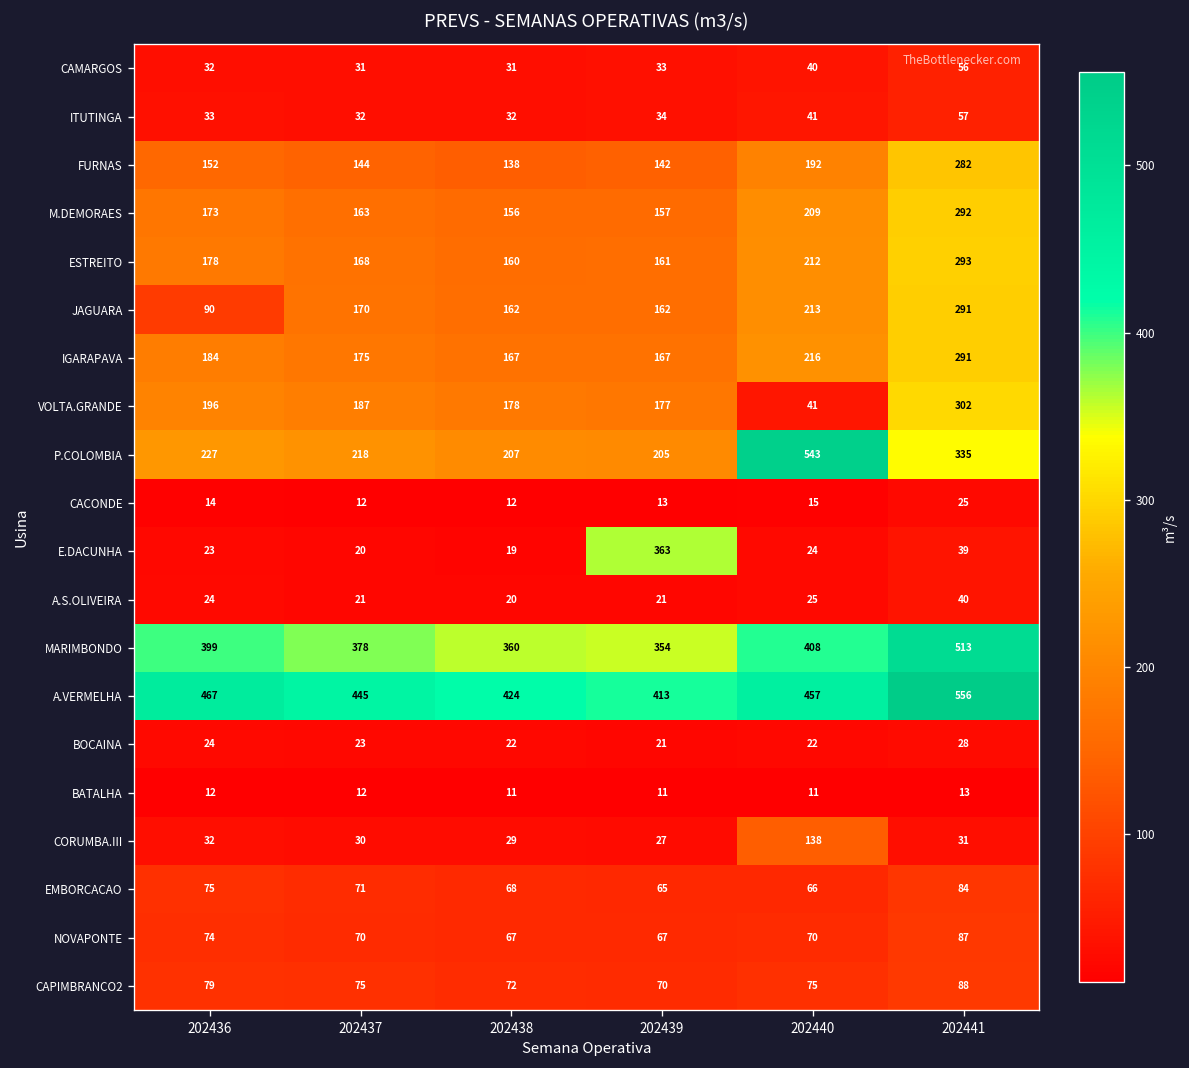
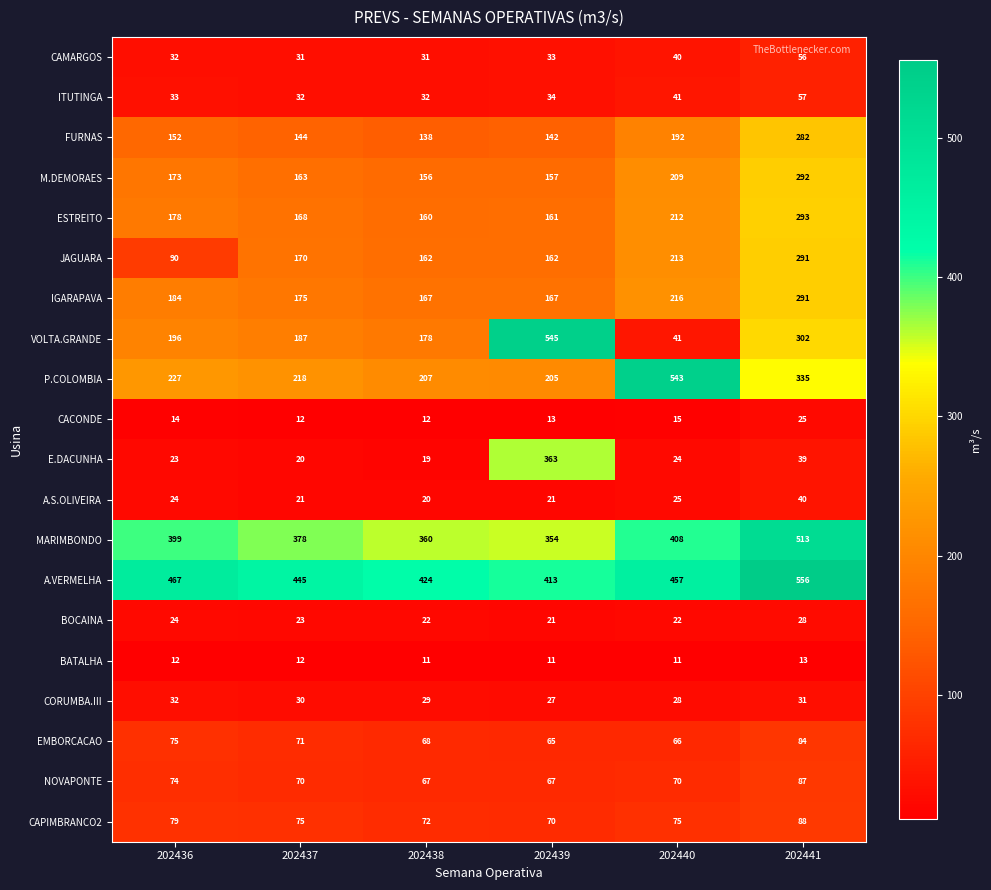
  {
    "CAMARGOS": {
      "202436": 32,
      "202437": 31,
      "202438": 31,
      "202439": 33,
      "202440": 40
    },
    "ITUTINGA": {
      "202436": 33,
      "202437": 32,
      "202438": 32,
      "202439": 34,
      "202440": 41,
      "202441": 57
    },
    "FURNAS": {
      "202436": 152,
      "202437": 144,
      "202438": 138,
      "202439": 142,
      "202440": 192,
      "202441": 282
    },
    "M.DEMORAES": {
      "202436": 173,
      "202437": 163,
      "202438": 156,
      "202439": 157,
      "202440": 209,
      "202441": 292
    },
    "ESTREITO": {
      "202436": 178,
      "202437": 168,
      "202438": 160,
      "202439": 161,
      "202440": 212,
      "202441": 293
    },
    "JAGUARA": {
      "202436": 90,
      "202437": 170,
      "202438": 162,
      "202439": 162,
      "202440": 213,
      "202441": 291
    },
    "IGARAPAVA": {
      "202436": 184,
      "202437": 175,
      "202438": 167,
      "202439": 167,
      "202440": 216,
      "202441": 291
    },
    "VOLTA.GRANDE": {
      "202436": 196,
      "202437": 187,
      "202438": 178,
-     "202439": 177,
+     "202439": 545,
      "202440": 41,
      "202441": 302
    },
    "P.COLOMBIA": {
      "202436": 227,
      "202437": 218,
      "202438": 207,
      "202439": 205,
      "202440": 543,
      "202441": 335
    },
    "CACONDE": {
      "202436": 14,
      "202437": 12,
      "202438": 12,
      "202439": 13,
      "202440": 15,
      "202441": 25
    },
    "E.DACUNHA": {
      "202436": 23,
      "202437": 20,
      "202438": 19,
      "202439": 363,
      "202440": 24,
      "202441": 39
    },
    "A.S.OLIVEIRA": {
      "202436": 24,
      "202437": 21,
      "202438": 20,
      "202439": 21,
      "202440": 25,
      "202441": 40
    },
    "MARIMBONDO": {
      "202436": 399,
      "202437": 378,
      "202438": 360,
      "202439": 354,
      "202440": 408,
      "202441": 513
    },
    "A.VERMELHA": {
      "202436": 467,
      "202437": 445,
      "202438": 424,
      "202439": 413,
      "202440": 457,
      "202441": 556
    },
    "BOCAINA": {
      "202436": 24,
      "202437": 23,
      "202438": 22,
      "202439": 21,
      "202440": 22,
      "202441": 28
    },
    "BATALHA": {
      "202436": 12,
      "202437": 12,
      "202438": 11,
      "202439": 11,
      "202440": 11,
      "202441": 13
    },
    "CORUMBA.III": {
      "202436": 32,
      "202437": 30,
      "202438": 29,
      "202439": 27,
-     "202440": 138,
+     "202440": 28,
      "202441": 31
    },
    "EMBORCACAO": {
      "202436": 75,
      "202437": 71,
      "202438": 68,
      "202439": 65,
      "202440": 66,
      "202441": 84
    },
    "NOVAPONTE": {
      "202436": 74,
      "202437": 70,
      "202438": 67,
      "202439": 67,
      "202440": 70,
      "202441": 87
    },
    "CAPIMBRANCO2": {
      "202436": 79,
      "202437": 75,
      "202438": 72,
      "202439": 70,
      "202440": 75,
      "202441": 88
    }
  }
